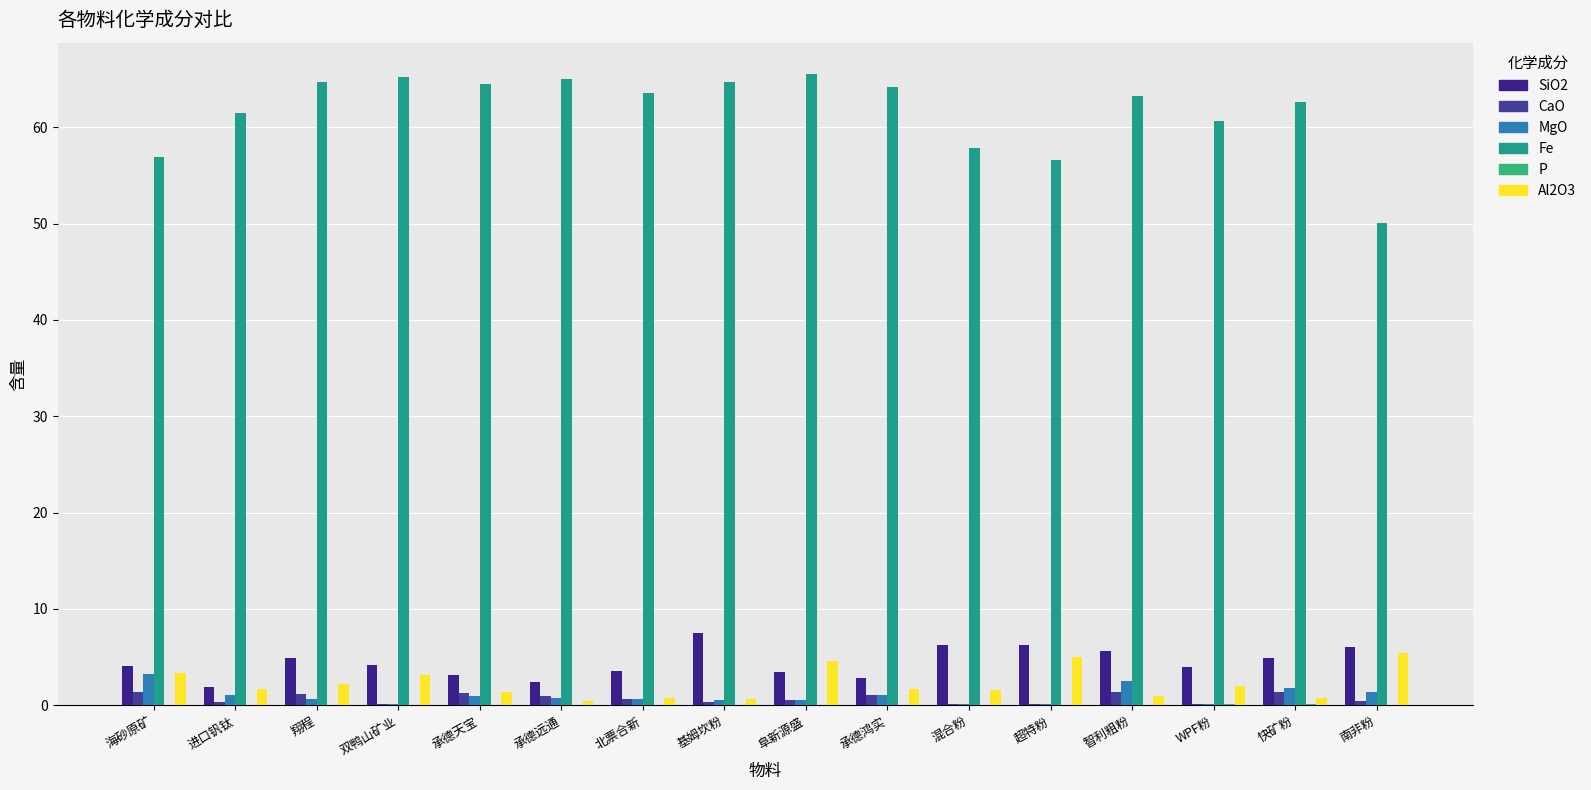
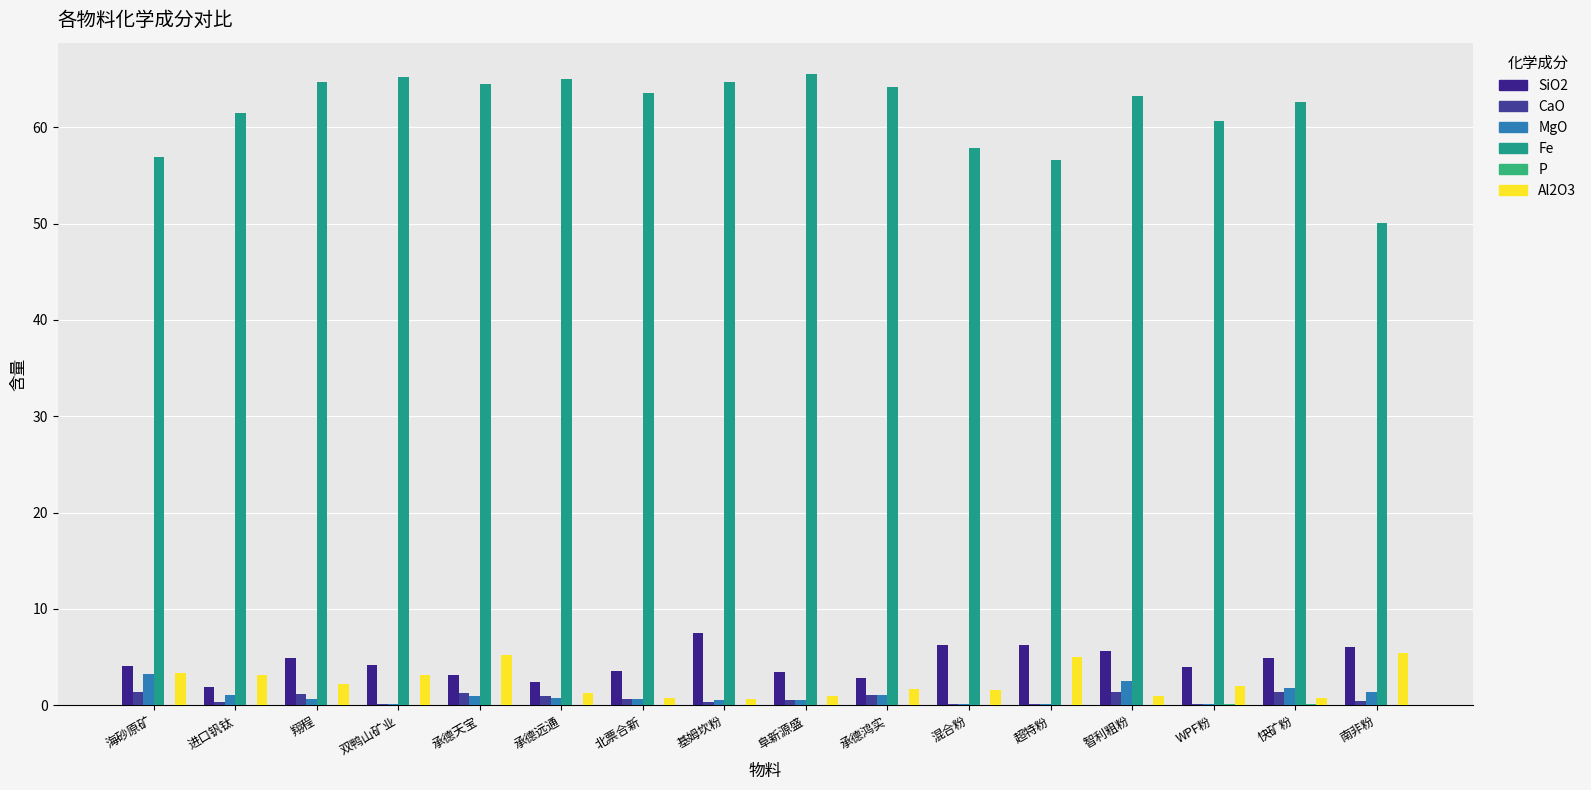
  {
    "Al2O3": {
      "海砂原矿": 3,
-     "进口钒钛": 2,
+     "进口钒钛": 3,
      "翔程": 2,
      "双鸭山矿业": 3,
-     "承德天宝": 1,
-     "承德远通": 0,
+     "承德天宝": 5,
+     "承德远通": 1,
      "北票合新": 1,
      "基姆坎粉": 1,
-     "阜新源盛": 5,
+     "阜新源盛": 1,
      "承德鸿实": 2,
      "混合粉": 2,
      "超特粉": 5,
      "智利粗粉": 1,
      "WPF粉": 2,
      "快矿粉": 1,
      "南非粉": 5
    }
  }
